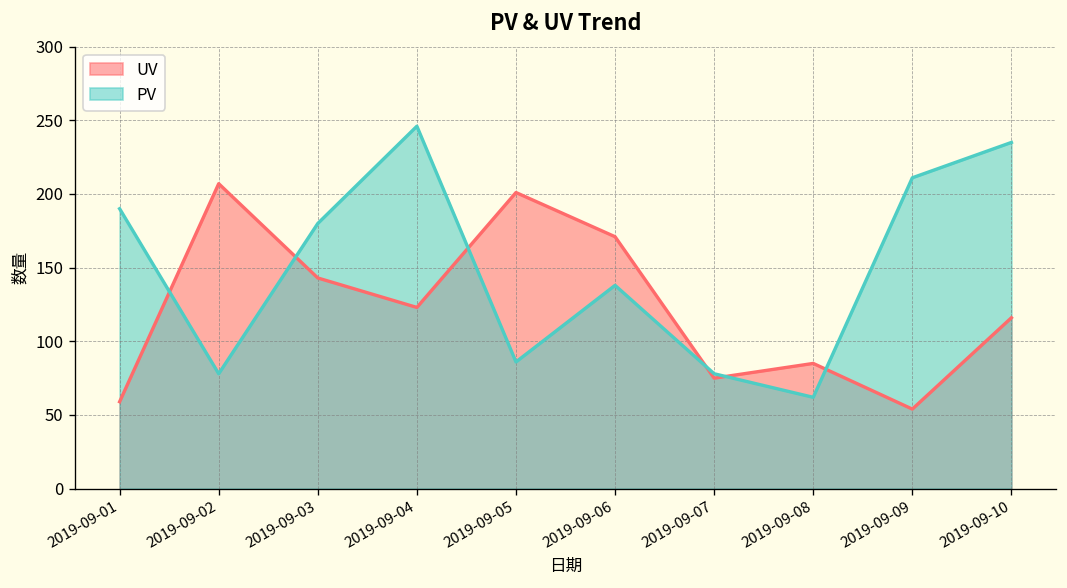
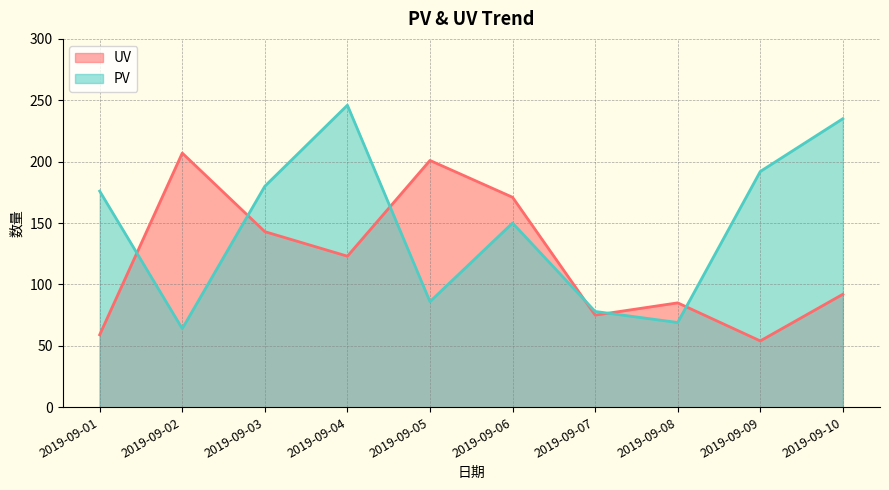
  {
    "UV": {
      "2019-09-01": 59,
      "2019-09-02": 207,
      "2019-09-03": 143,
      "2019-09-04": 123,
      "2019-09-05": 201,
      "2019-09-06": 171,
      "2019-09-07": 75,
      "2019-09-08": 85,
      "2019-09-09": 54,
-     "2019-09-10": 116
+     "2019-09-10": 92
    },
    "PV": {
-     "2019-09-01": 190,
-     "2019-09-02": 78,
+     "2019-09-01": 176,
+     "2019-09-02": 64,
      "2019-09-03": 180,
      "2019-09-04": 246,
      "2019-09-05": 86,
-     "2019-09-06": 138,
+     "2019-09-06": 150,
      "2019-09-07": 78,
-     "2019-09-08": 62,
-     "2019-09-09": 211,
+     "2019-09-08": 69,
+     "2019-09-09": 192,
      "2019-09-10": 235
    }
  }
